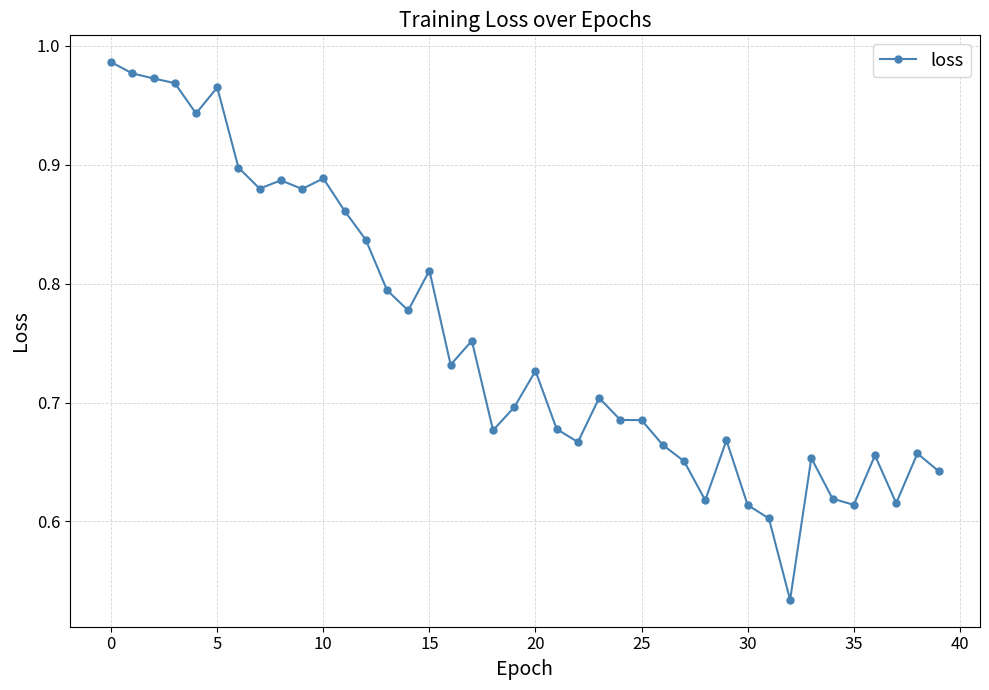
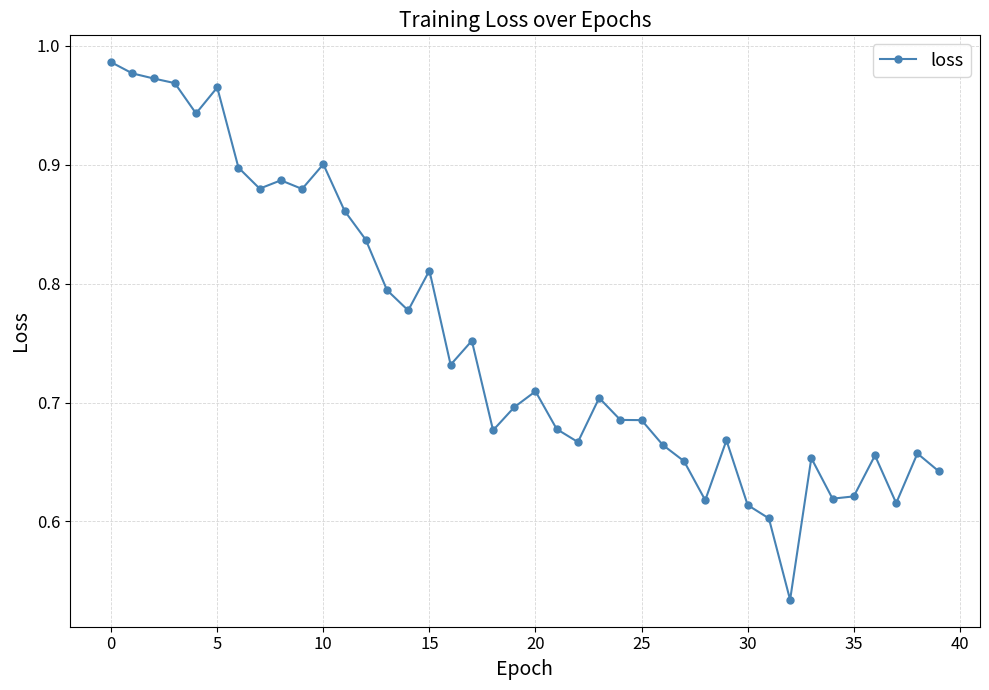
  {
    "0": 0.986,
    "5": 0.965,
-   "10": 0.888,
+   "10": 0.900,
    "15": 0.811,
-   "20": 0.727,
+   "20": 0.709,
    "25": 0.685,
    "30": 0.614,
-   "35": 0.614
+   "35": 0.621
  }
